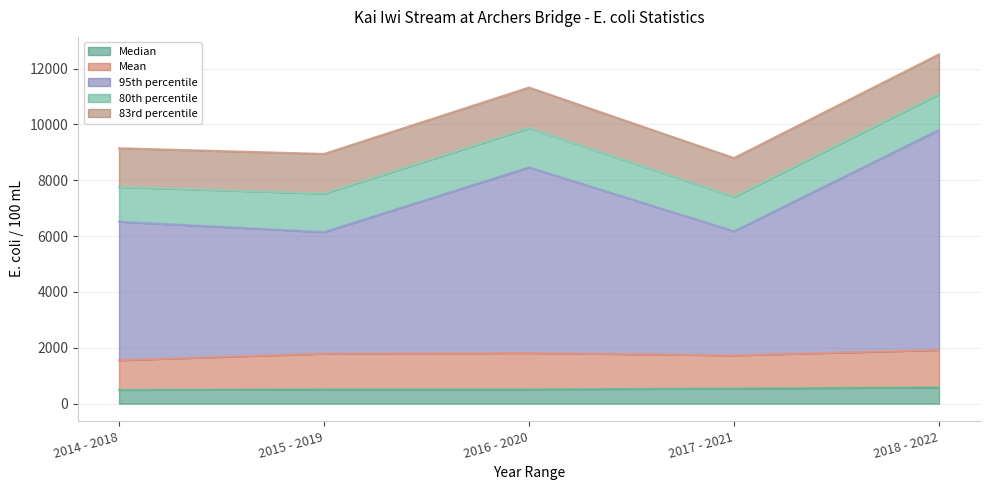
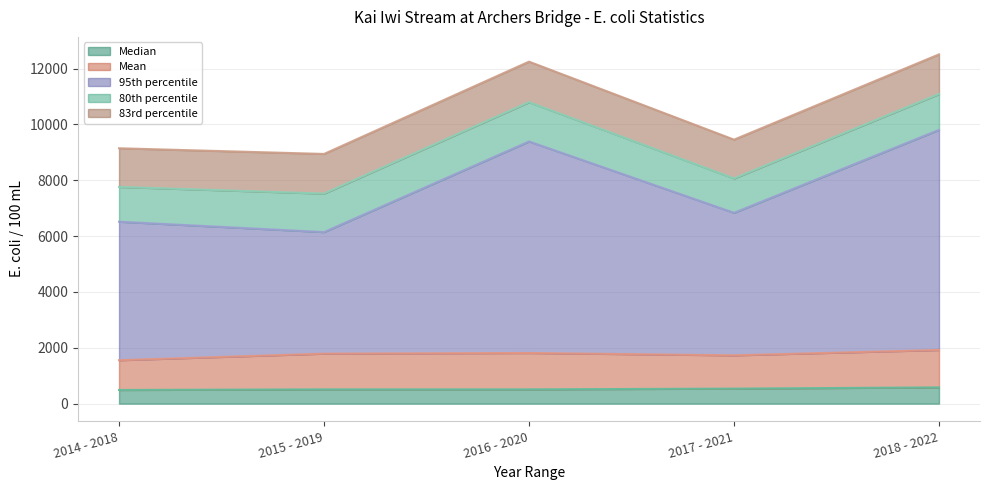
  {
    "95th percentile": {
      "2014 - 2018": 5000,
      "2015 - 2019": 4400,
-     "2016 - 2020": 6600,
-     "2017 - 2021": 4400,
+     "2016 - 2020": 7600,
+     "2017 - 2021": 5100,
      "2018 - 2022": 7900
    }
  }
